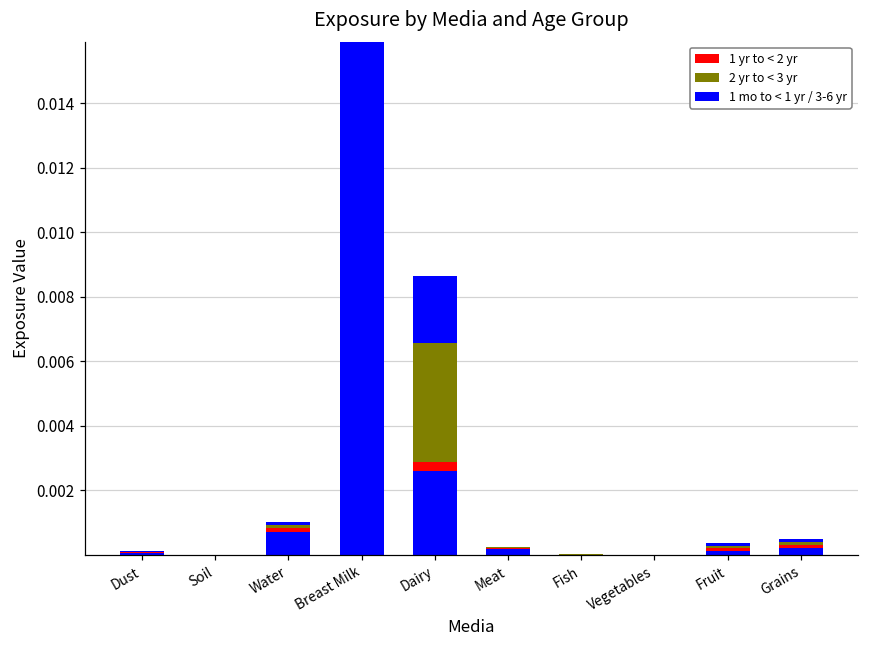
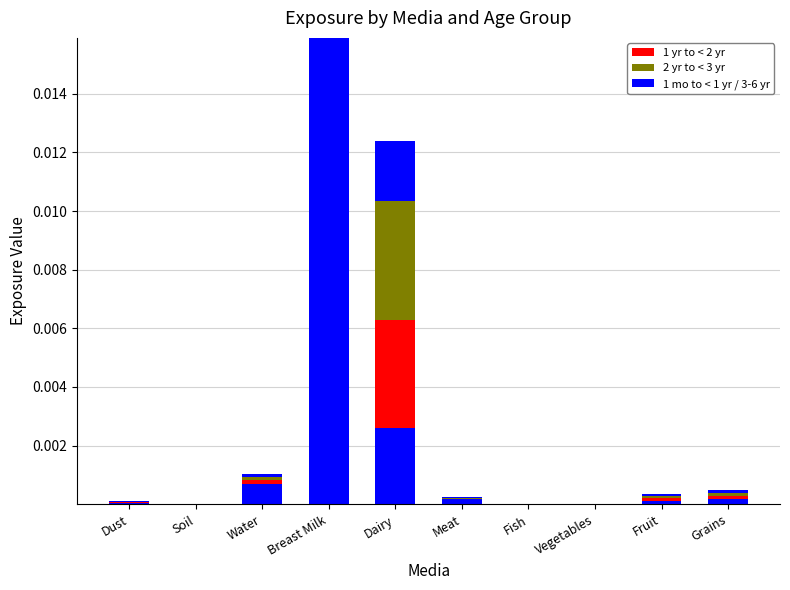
  {
    "1 yr to < 2 yr": {
      "Water": 0.0001,
      "Breast Milk": 0.0000,
-     "Dairy": 0.0003,
+     "Dairy": 0.0037,
      "Grains": 0.0001
    },
    "2 yr to < 3 yr": {
      "Water": 0.0001,
      "Breast Milk": 0.0000,
-     "Dairy": 0.0037,
+     "Dairy": 0.0040,
      "Grains": 0.0001
    }
  }
